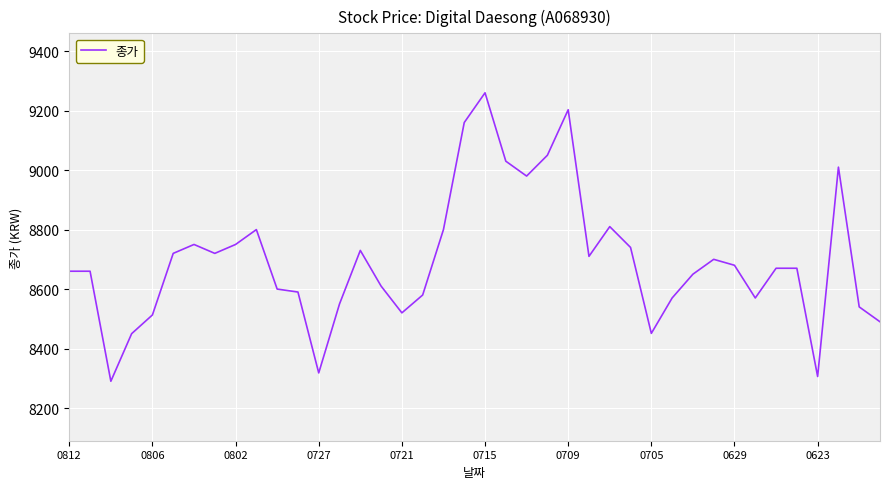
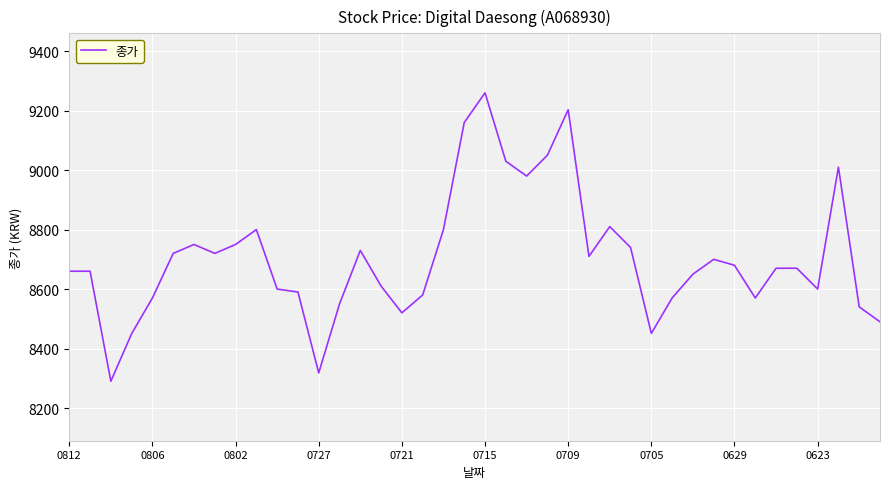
  {
    "0812": 8660,
-   "0806": 8510,
+   "0806": 8570,
    "0802": 8750,
    "0727": 8320,
    "0721": 8520,
    "0715": 9260,
    "0709": 9200,
    "0705": 8450,
    "0629": 8680,
-   "0623": 8310
+   "0623": 8600
  }
